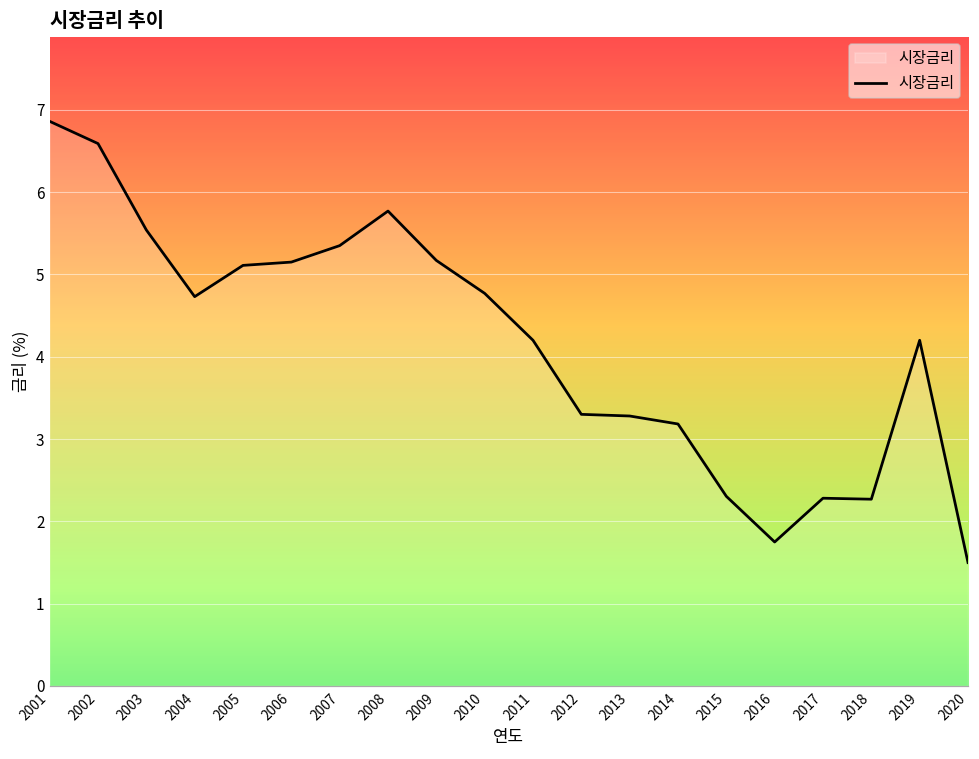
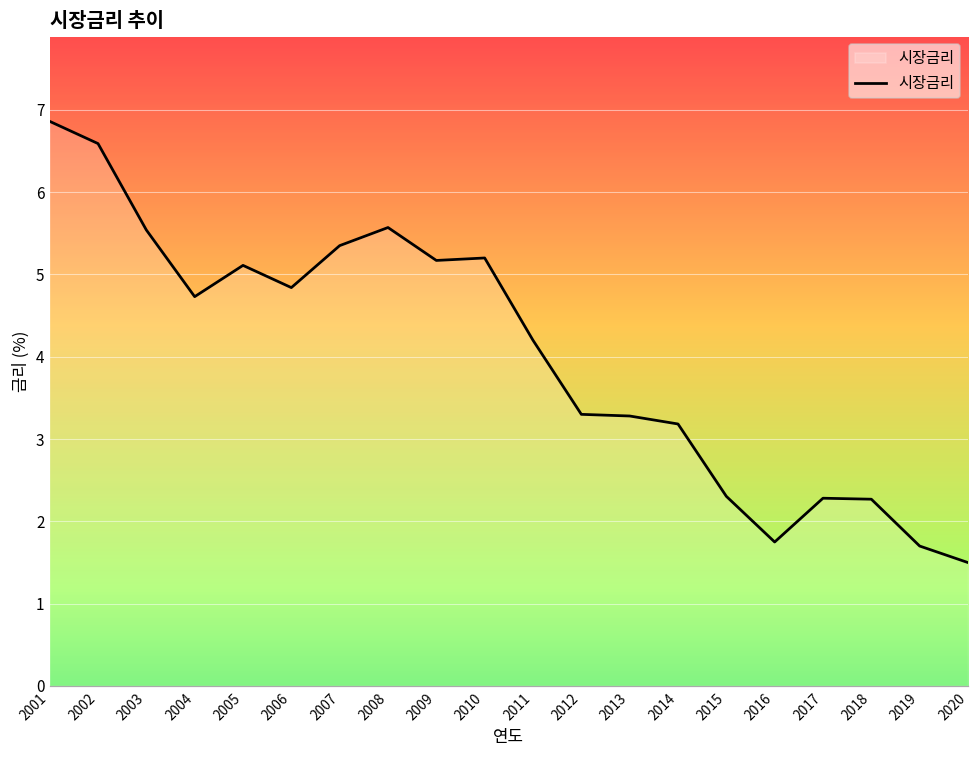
  {
    "2001": 6.9,
    "2002": 6.6,
    "2003": 5.5,
    "2004": 4.7,
    "2005": 5.1,
-   "2006": 5.2,
+   "2006": 4.8,
    "2007": 5.4,
-   "2008": 5.8,
+   "2008": 5.6,
    "2009": 5.2,
-   "2010": 4.8,
+   "2010": 5.2,
    "2011": 4.2,
    "2012": 3.3,
    "2013": 3.3,
    "2014": 3.2,
    "2015": 2.3,
    "2016": 1.7,
    "2017": 2.3,
    "2018": 2.3,
-   "2019": 4.2,
+   "2019": 1.7,
    "2020": 1.5
  }
